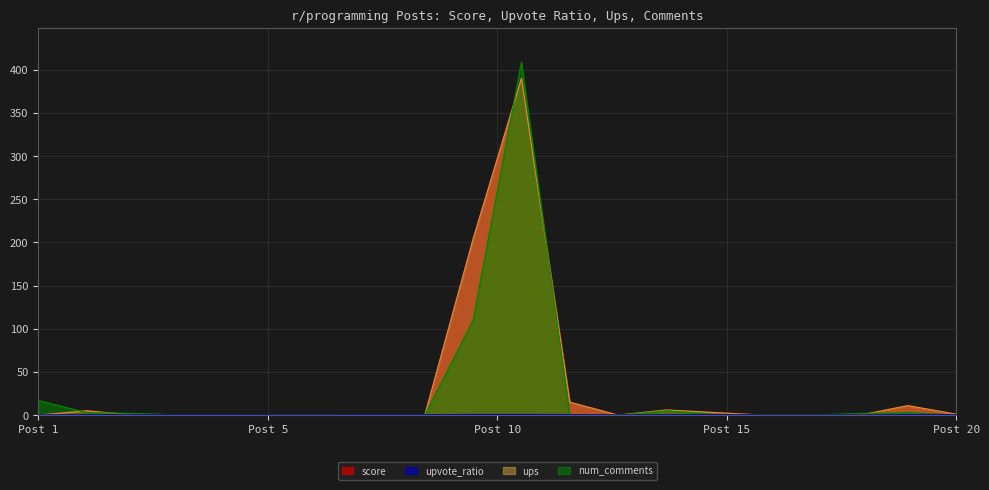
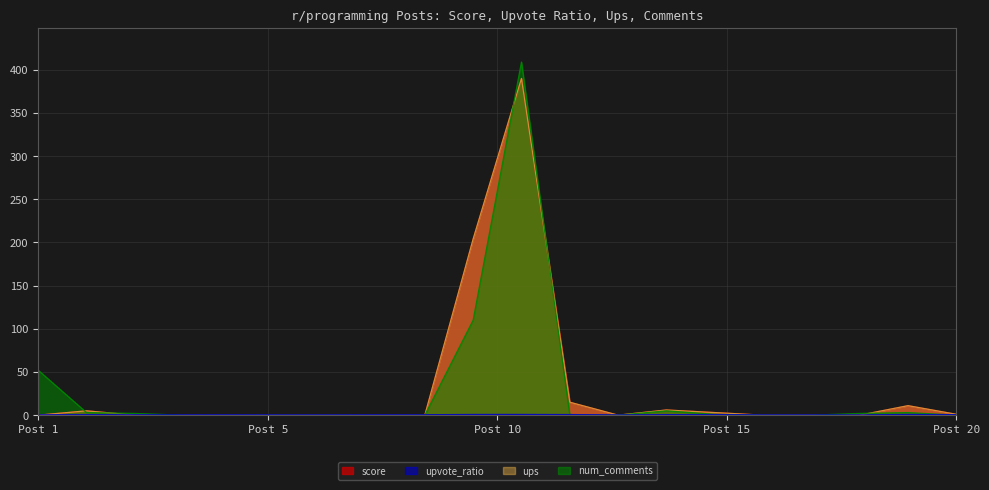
  {
    "num_comments": {
-     "Post 1": 20
+     "Post 1": 50
    }
  }
